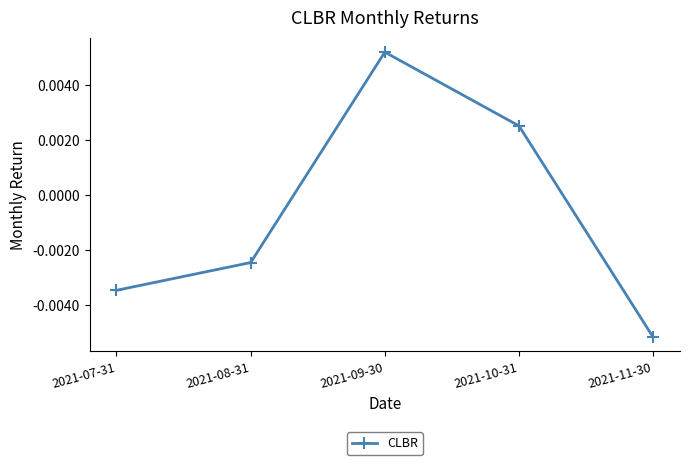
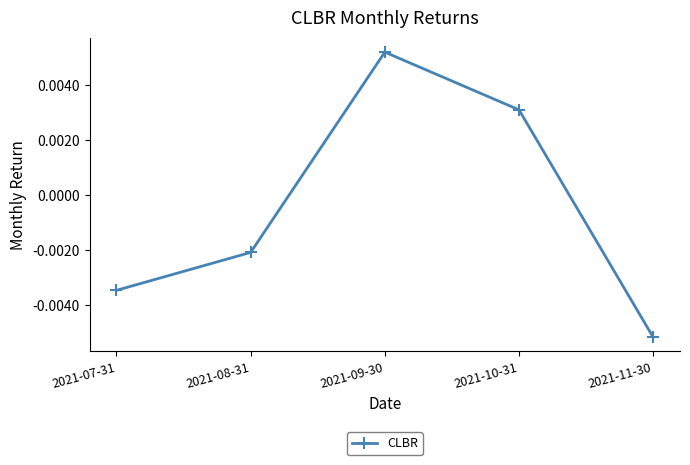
  {
    "2021-07-31": -0.0035,
-   "2021-08-31": -0.0024,
+   "2021-08-31": -0.0021,
    "2021-09-30": 0.0052,
-   "2021-10-31": 0.0025,
+   "2021-10-31": 0.0031,
    "2021-11-30": -0.0052
  }
